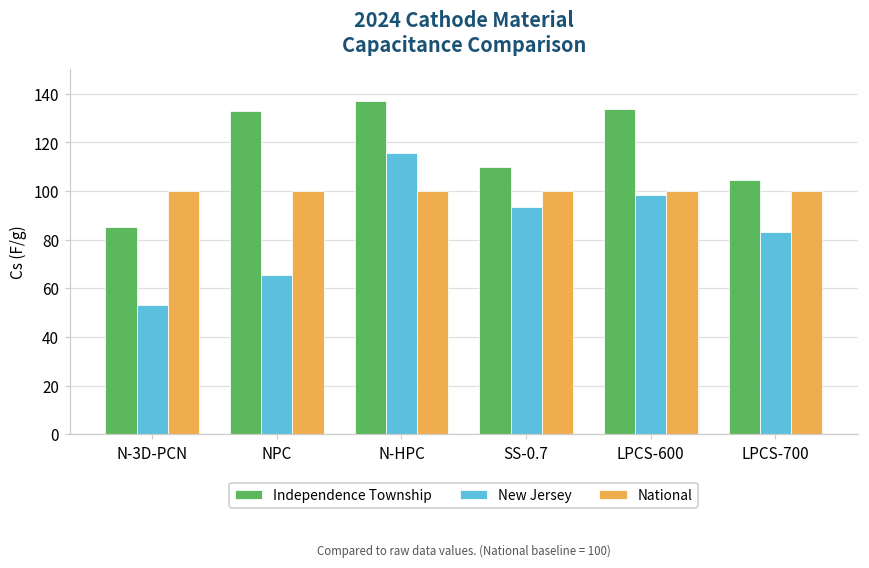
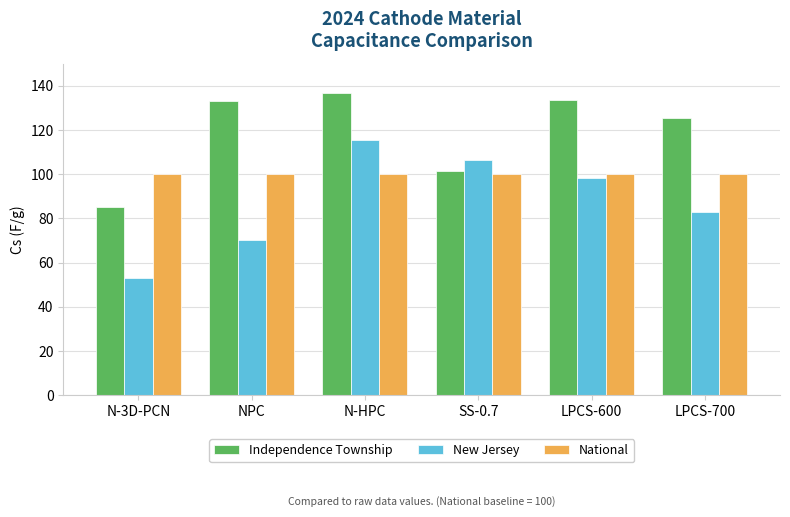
  {
    "Independence Township": {
      "N-3D-PCN": 85,
      "NPC": 133,
      "N-HPC": 137,
-     "SS-0.7": 110,
+     "SS-0.7": 102,
      "LPCS-600": 134,
-     "LPCS-700": 104
+     "LPCS-700": 125
    },
    "New Jersey": {
      "N-3D-PCN": 53,
-     "NPC": 66,
+     "NPC": 70,
      "N-HPC": 116,
-     "SS-0.7": 93,
+     "SS-0.7": 107,
      "LPCS-600": 98,
      "LPCS-700": 83
    },
    "National": {
      "N-3D-PCN": 100,
      "NPC": 100,
      "N-HPC": 100,
      "SS-0.7": 100,
      "LPCS-600": 100,
      "LPCS-700": 100
    }
  }
